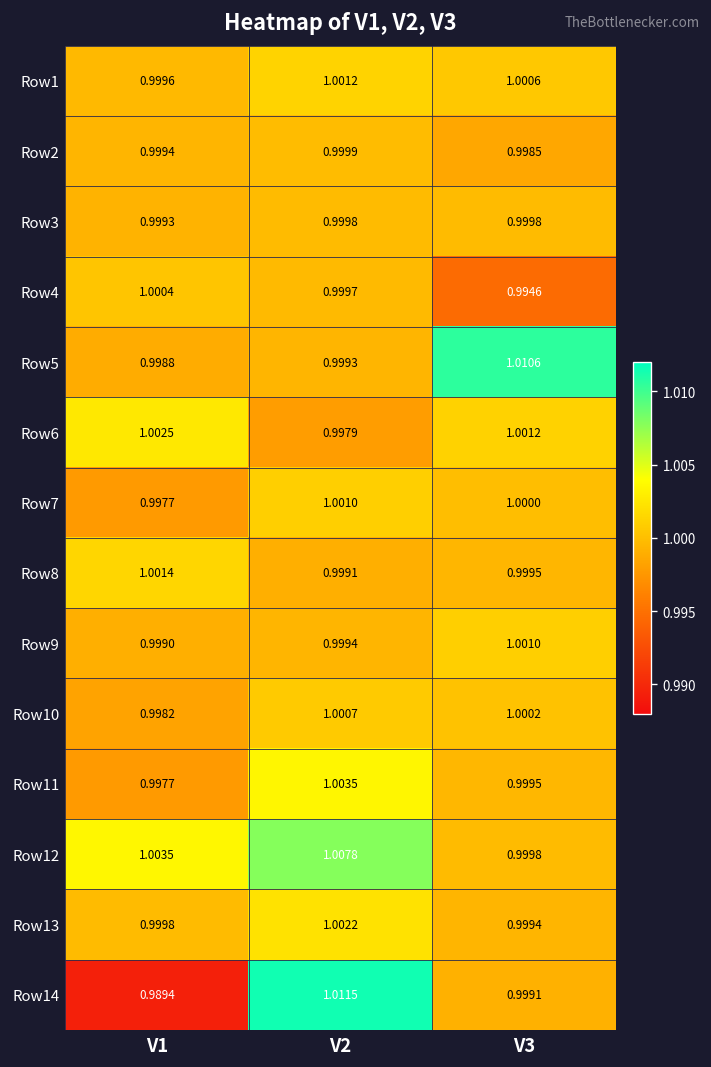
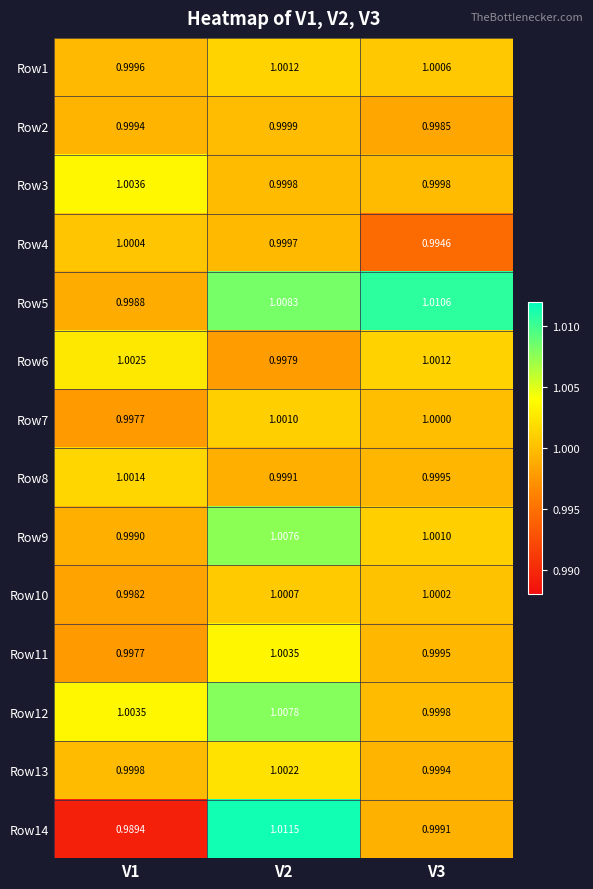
  {
    "Row1": {
      "V1": 0.9996,
      "V2": 1.0012,
      "V3": 1.0006
    },
    "Row2": {
      "V1": 0.9994,
      "V2": 0.9999,
      "V3": 0.9985
    },
    "Row3": {
-     "V1": 0.9993,
+     "V1": 1.0036,
      "V2": 0.9998,
      "V3": 0.9998
    },
    "Row4": {
      "V1": 1.0004,
      "V2": 0.9997,
      "V3": 0.9946
    },
    "Row5": {
      "V1": 0.9988,
-     "V2": 0.9993,
+     "V2": 1.0083,
      "V3": 1.0106
    },
    "Row6": {
      "V1": 1.0025,
      "V2": 0.9979,
      "V3": 1.0012
    },
    "Row7": {
      "V1": 0.9977,
      "V2": 1.0010,
      "V3": 1.0000
    },
    "Row8": {
      "V1": 1.0014,
      "V2": 0.9991,
      "V3": 0.9995
    },
    "Row9": {
      "V1": 0.9990,
-     "V2": 0.9994,
+     "V2": 1.0076,
      "V3": 1.0010
    },
    "Row10": {
      "V1": 0.9982,
      "V2": 1.0007,
      "V3": 1.0002
    },
    "Row11": {
      "V1": 0.9977,
      "V2": 1.0035,
      "V3": 0.9995
    },
    "Row12": {
      "V1": 1.0035,
      "V2": 1.0078,
      "V3": 0.9998
    },
    "Row13": {
      "V1": 0.9998,
      "V2": 1.0022,
      "V3": 0.9994
    },
    "Row14": {
      "V1": 0.9894,
      "V2": 1.0115,
      "V3": 0.9991
    }
  }
